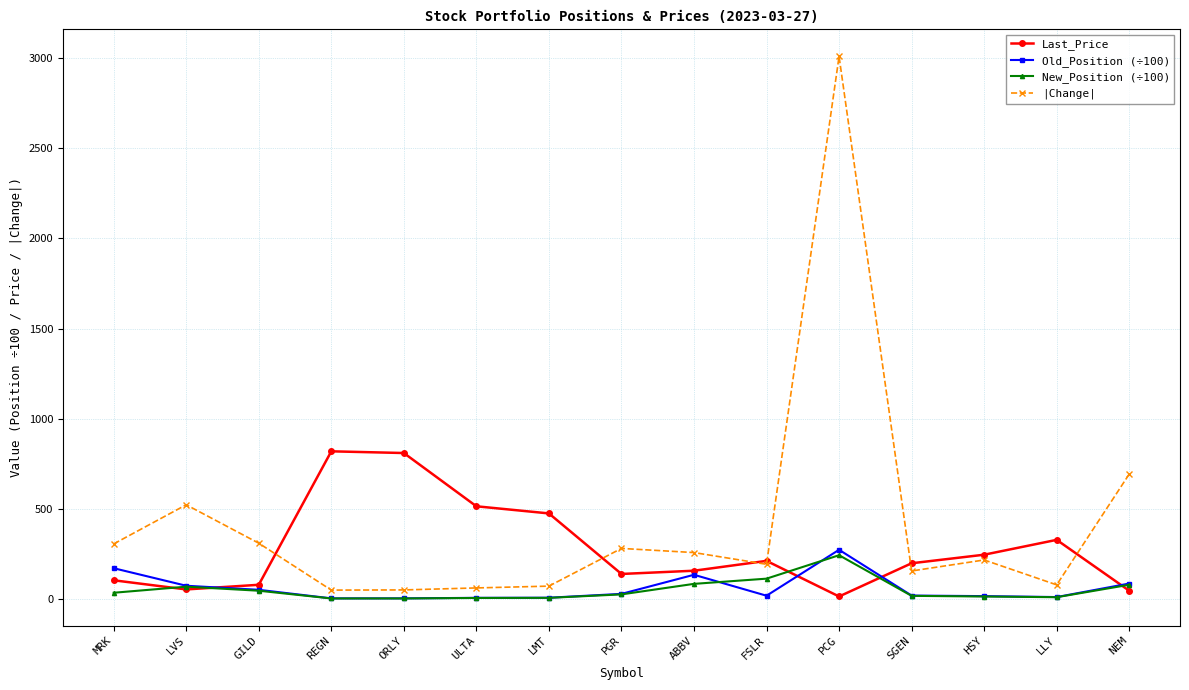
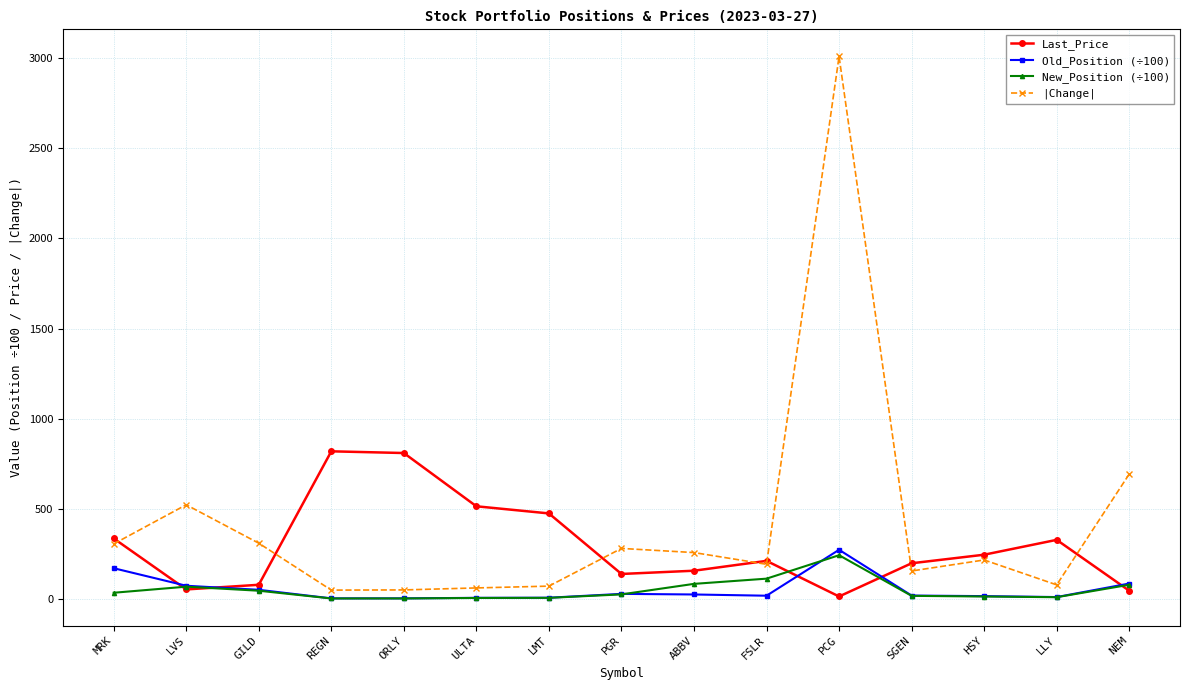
  {
    "Last_Price": {
-     "MRK": 110,
+     "MRK": 340,
      "LVS": 50,
      "GILD": 80,
      "REGN": 820,
      "ORLY": 810,
      "ULTA": 520,
      "LMT": 480,
      "PGR": 140,
      "ABBV": 160,
      "FSLR": 210,
      "PCG": 20,
      "SGEN": 200,
      "HSY": 250,
      "LLY": 330,
      "NEM": 50
    },
    "Old_Position (÷100)": {
      "MRK": 170,
-     "ABBV": 140,
+     "ABBV": 30,
      "FSLR": 20,
      "PCG": 270
    },
    "New_Position (÷100)": {
      "MRK": 40,
      "ABBV": 90,
      "FSLR": 110,
      "PCG": 240
    },
    "|Change|": {
      "MRK": 310,
      "LVS": 520,
      "GILD": 310,
      "REGN": 50,
      "ORLY": 50,
      "ULTA": 60,
      "LMT": 70,
      "PGR": 280,
      "ABBV": 260,
      "FSLR": 190,
      "PCG": 3010,
      "SGEN": 160,
      "HSY": 220,
      "LLY": 80,
      "NEM": 690
    }
  }
